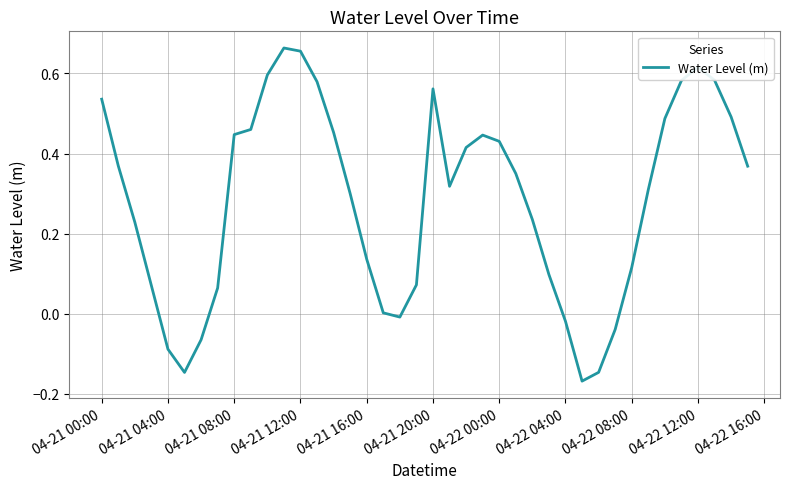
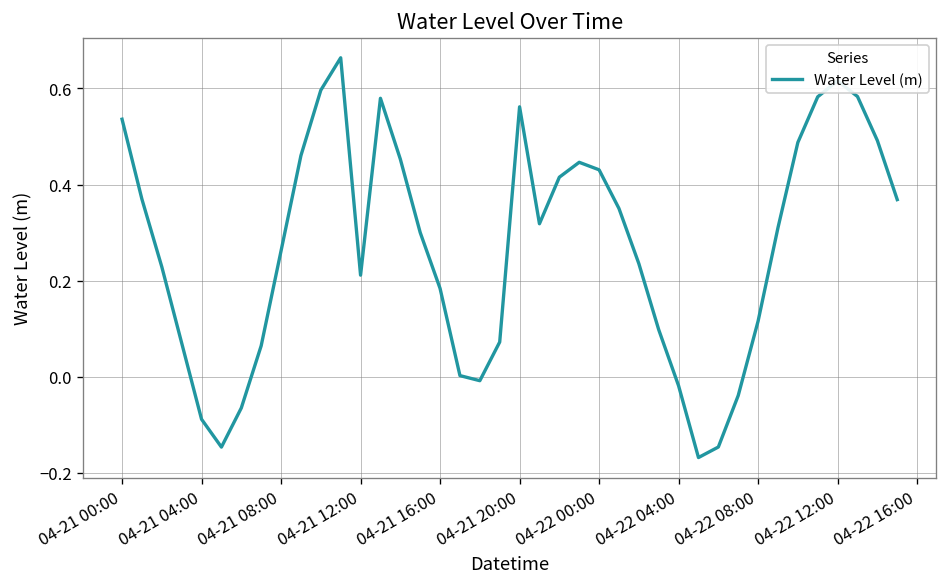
  {
    "04-21 00:00": 0.54,
    "04-21 04:00": -0.09,
-   "04-21 08:00": 0.45,
-   "04-21 12:00": 0.66,
-   "04-21 16:00": 0.14,
+   "04-21 08:00": 0.26,
+   "04-21 12:00": 0.21,
+   "04-21 16:00": 0.18,
    "04-21 20:00": 0.56,
    "04-22 00:00": 0.43,
    "04-22 04:00": -0.02,
    "04-22 08:00": 0.12
  }
